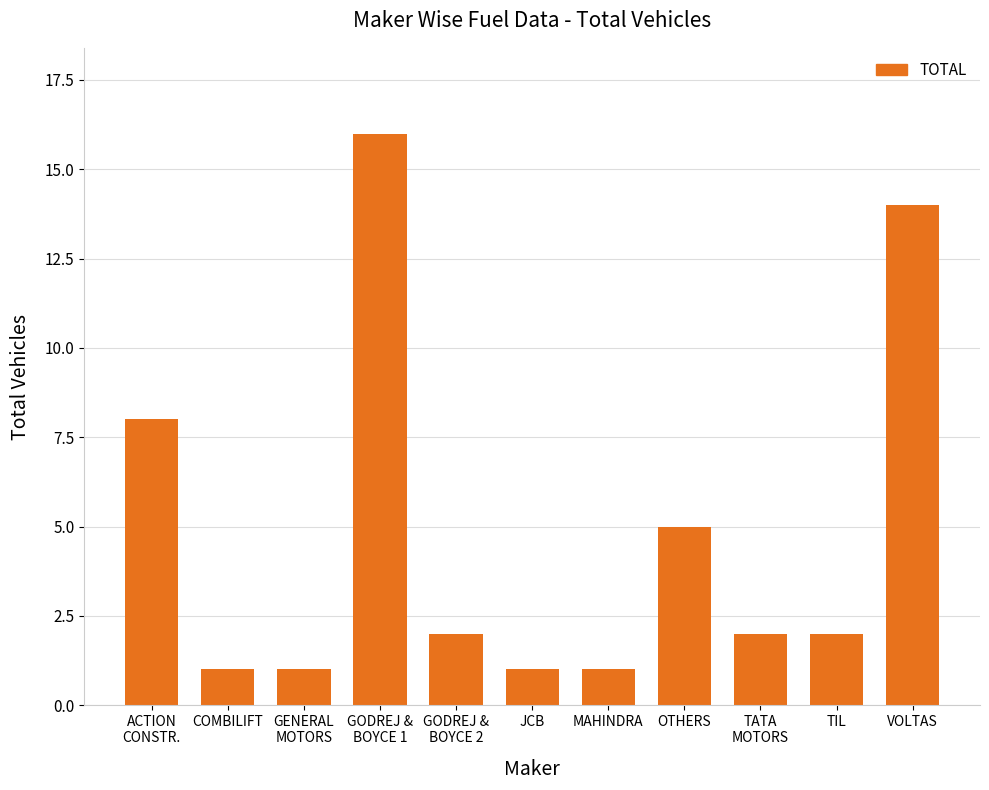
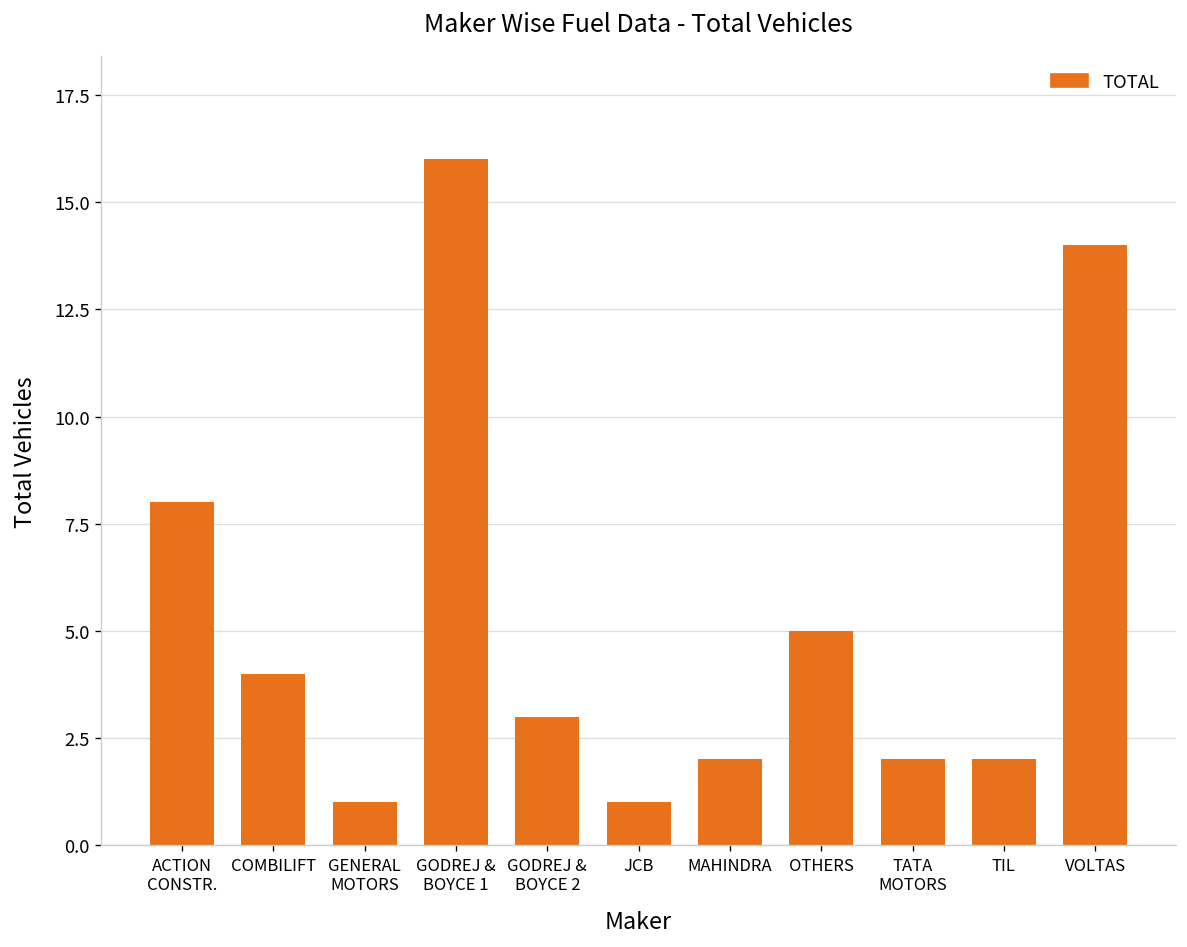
  {
    "ACTION CONSTR.": 8,
-   "COMBILIFT": 1,
+   "COMBILIFT": 4,
    "GENERAL MOTORS": 1,
    "GODREJ & BOYCE 1": 16,
-   "GODREJ & BOYCE 2": 2,
+   "GODREJ & BOYCE 2": 3,
    "JCB": 1,
-   "MAHINDRA": 1,
+   "MAHINDRA": 2,
    "OTHERS": 5,
    "TATA MOTORS": 2,
    "TIL": 2,
    "VOLTAS": 14
  }
